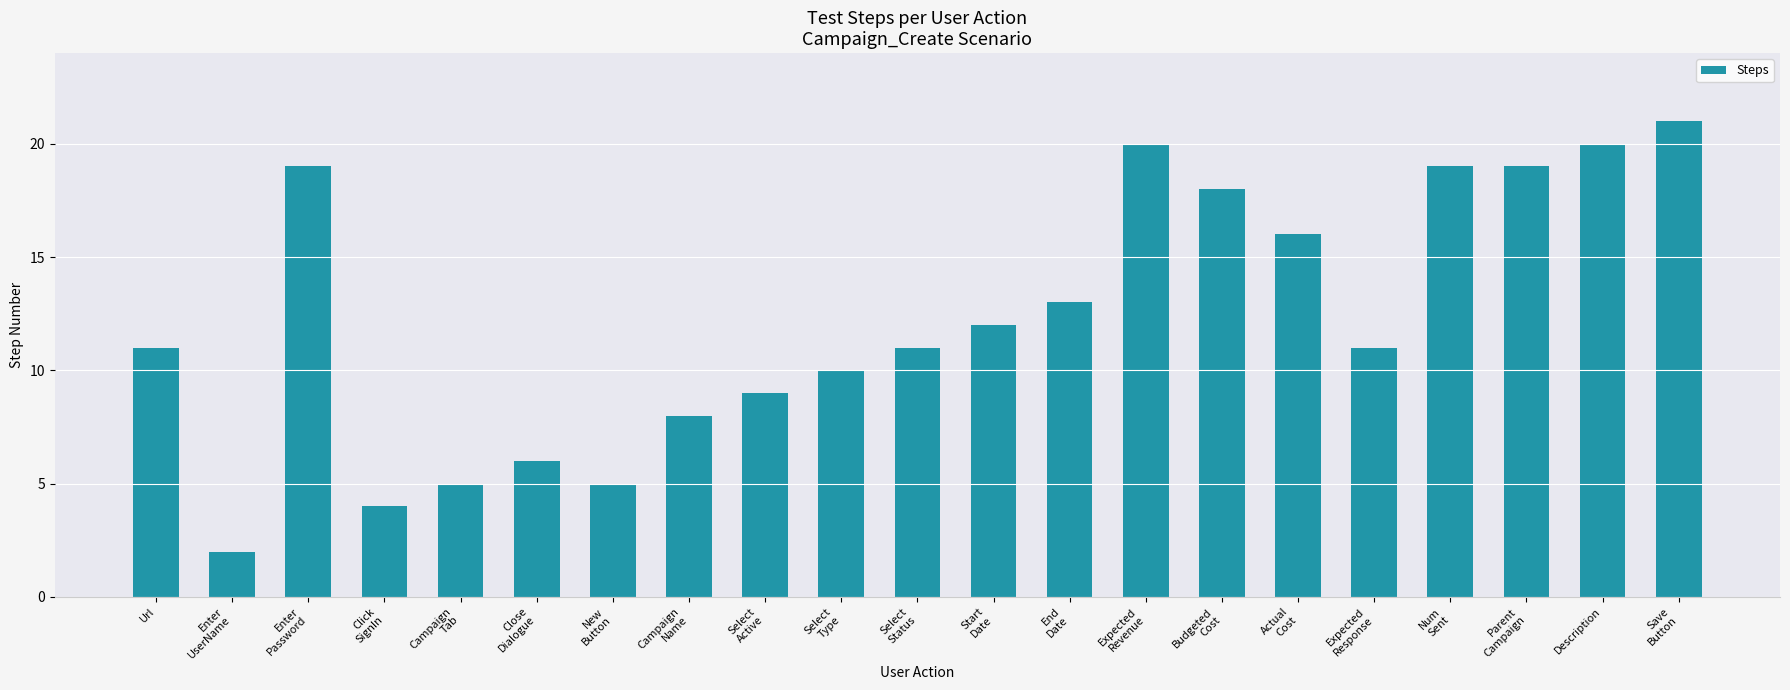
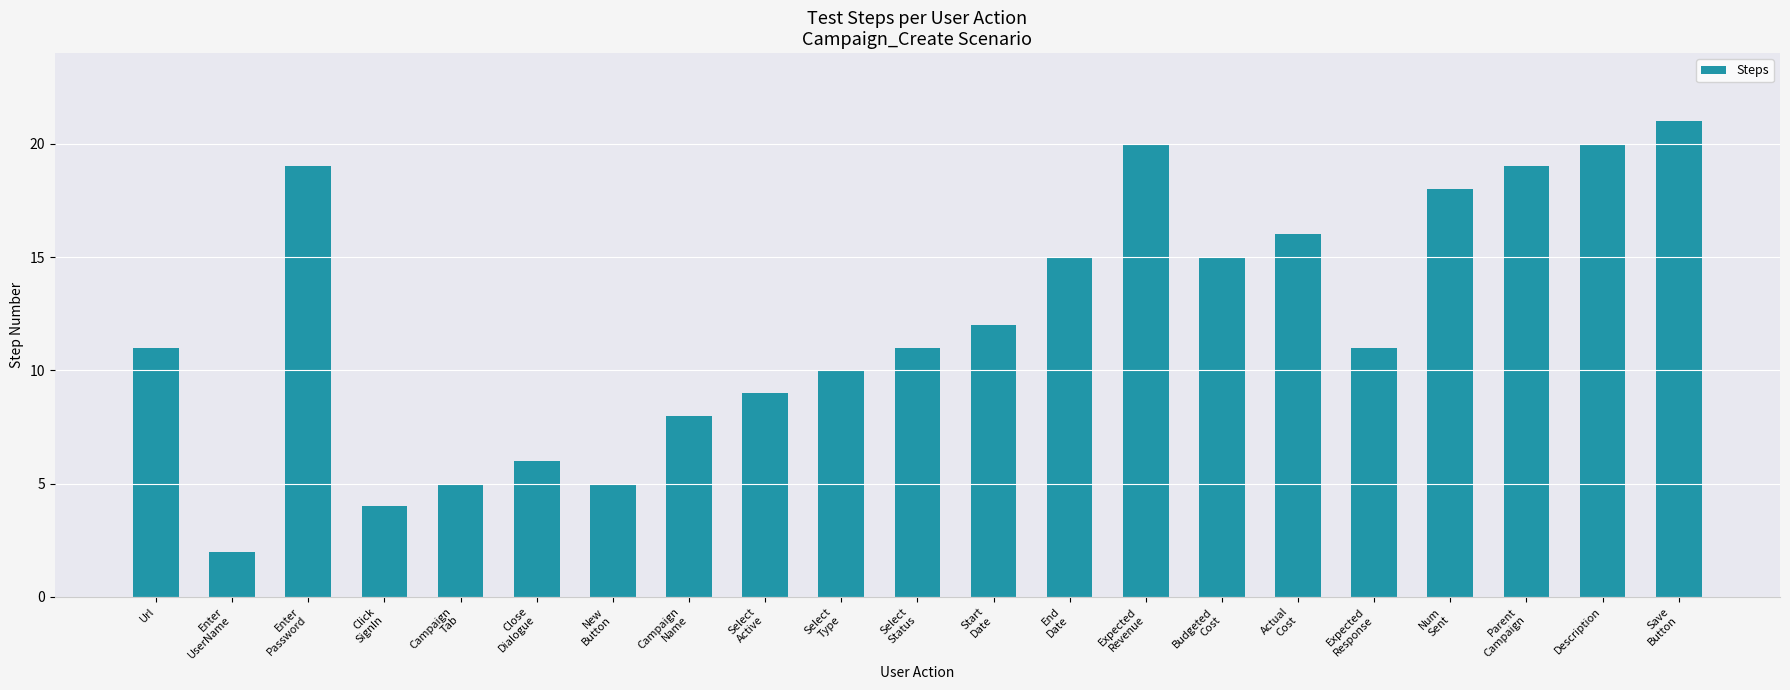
  {
    "Url": 11,
    "Enter UserName": 2,
    "Enter Password": 19,
    "Click SignIn": 4,
    "Campaign Tab": 5,
    "Close Dialogue": 6,
    "New Button": 5,
    "Campaign Name": 8,
    "Select Active": 9,
    "Select Type": 10,
    "Select Status": 11,
    "Start Date": 12,
-   "End Date": 13,
+   "End Date": 15,
    "Expected Revenue": 20,
-   "Budgeted Cost": 18,
+   "Budgeted Cost": 15,
    "Actual Cost": 16,
    "Expected Response": 11,
-   "Num Sent": 19,
+   "Num Sent": 18,
    "Parent Campaign": 19,
    "Description": 20,
    "Save Button": 21
  }
